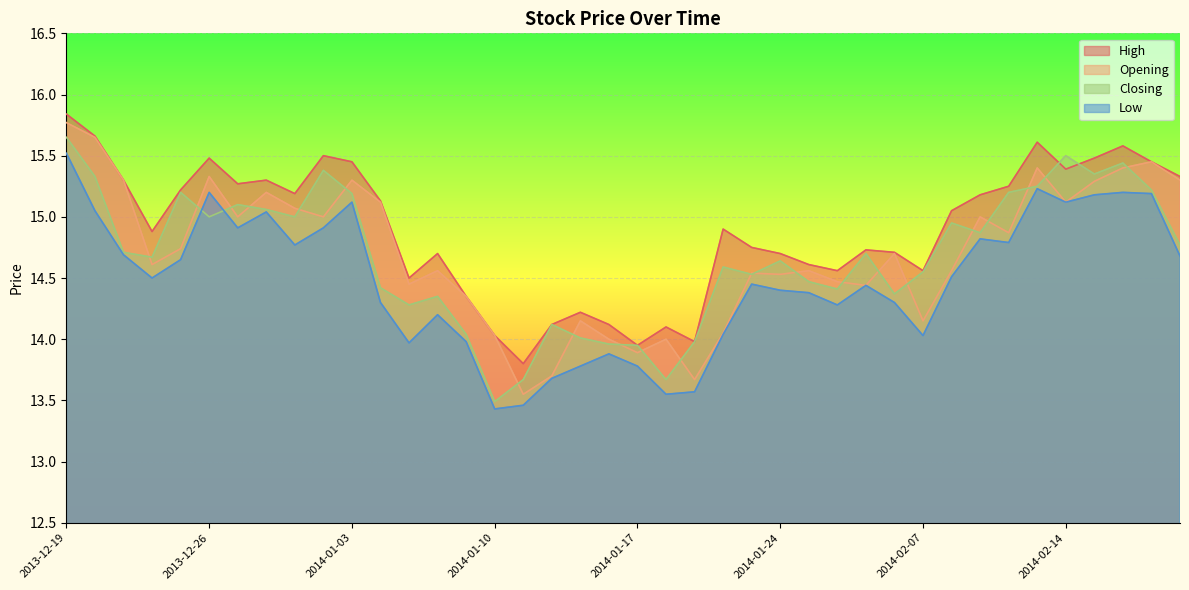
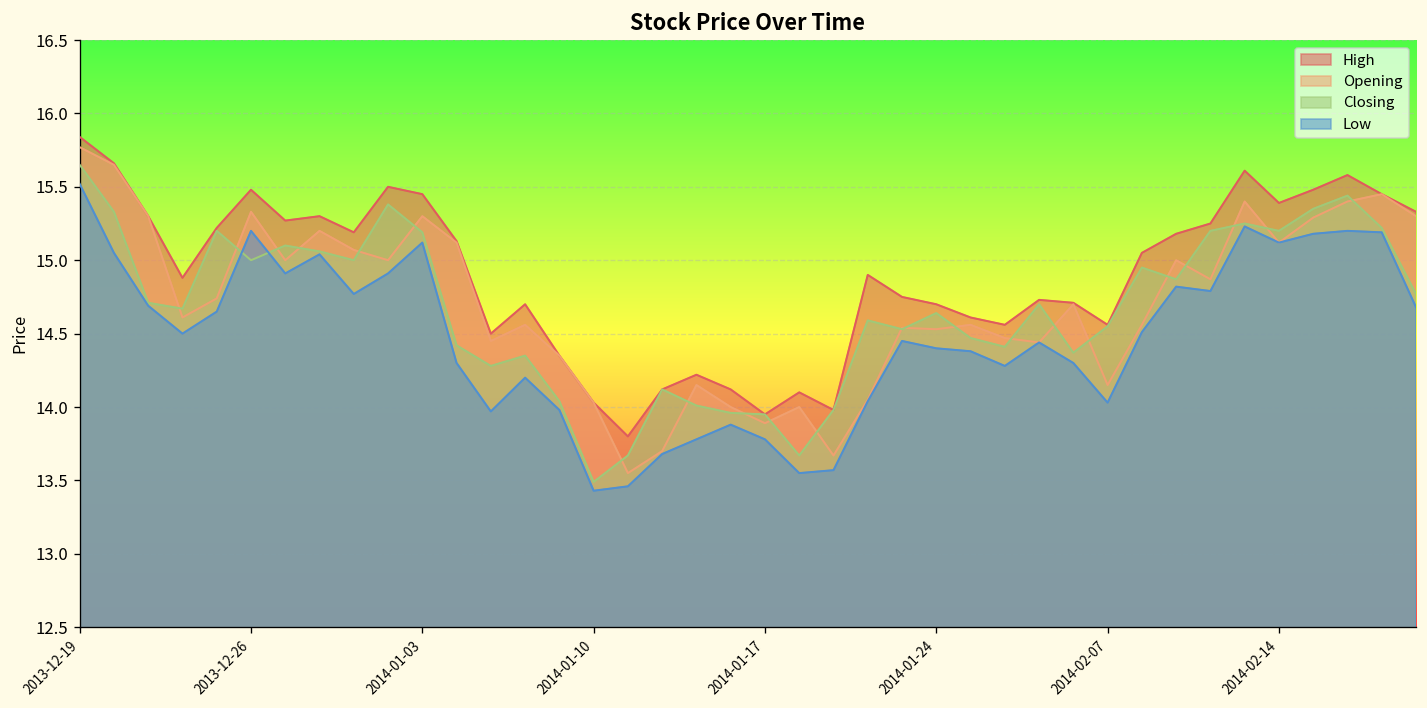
  {
    "Closing": {
      "2013-12-19": 15.65,
      "2013-12-26": 15.0,
      "2014-01-03": 15.2,
      "2014-01-10": 13.5,
      "2014-01-24": 14.64,
-     "2014-02-14": 15.5
+     "2014-02-14": 15.2
    },
    "Low": {
      "2013-12-19": 15.5,
      "2013-12-26": 15.2,
      "2014-01-03": 15.1,
      "2014-01-10": 13.43,
      "2014-01-17": 13.8,
      "2014-01-24": 14.4,
      "2014-02-07": 14.03
    }
  }
